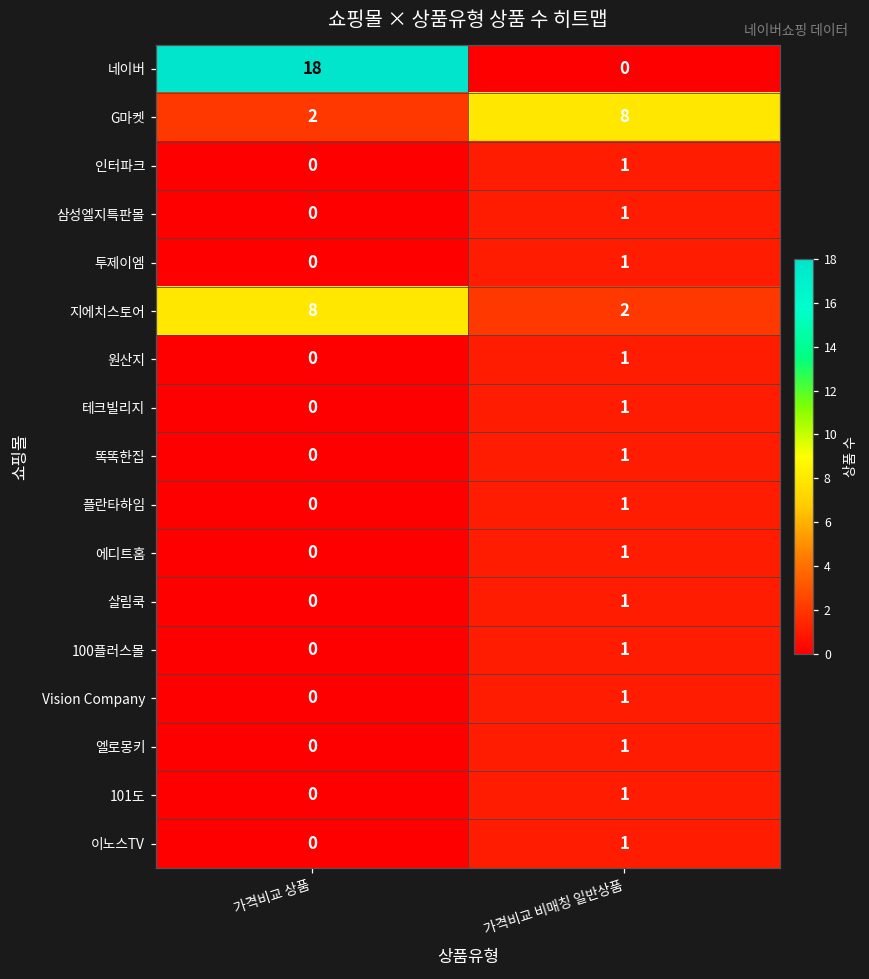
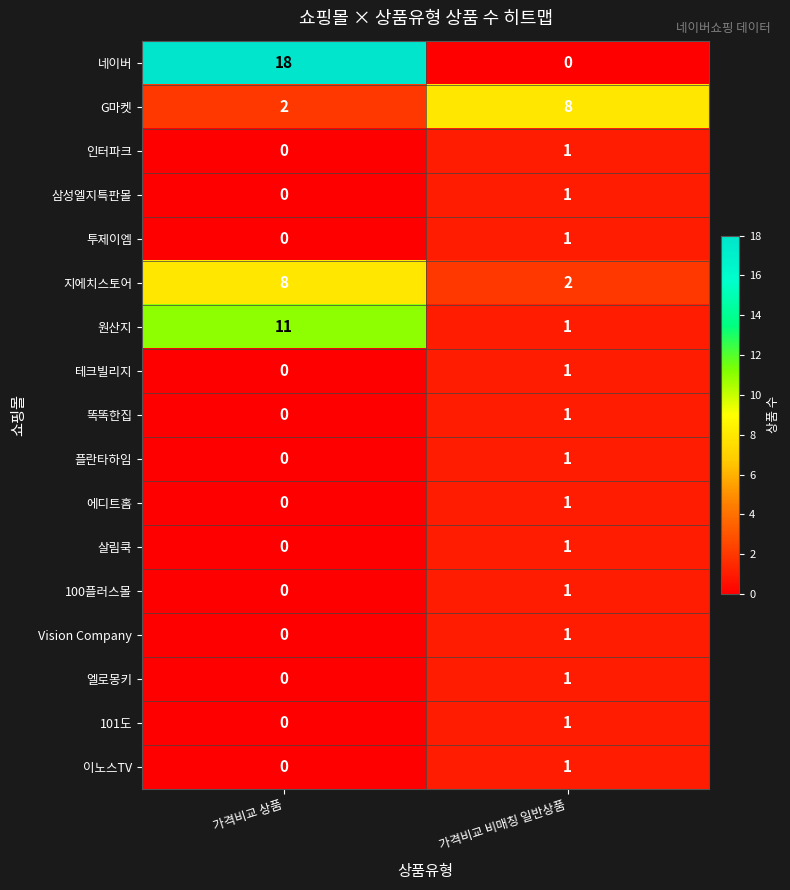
  {
    "네이버": {
      "가격비교 상품": 18,
      "가격비교 비매칭 일반상품": 0
    },
    "G마켓": {
      "가격비교 상품": 2,
      "가격비교 비매칭 일반상품": 8
    },
    "인터파크": {
      "가격비교 상품": 0,
      "가격비교 비매칭 일반상품": 1
    },
    "삼성엘지특판몰": {
      "가격비교 상품": 0,
      "가격비교 비매칭 일반상품": 1
    },
    "투제이엠": {
      "가격비교 상품": 0,
      "가격비교 비매칭 일반상품": 1
    },
    "지에치스토어": {
      "가격비교 상품": 8,
      "가격비교 비매칭 일반상품": 2
    },
    "원산지": {
-     "가격비교 상품": 0,
+     "가격비교 상품": 11,
      "가격비교 비매칭 일반상품": 1
    },
    "테크빌리지": {
      "가격비교 상품": 0,
      "가격비교 비매칭 일반상품": 1
    },
    "똑똑한집": {
      "가격비교 상품": 0,
      "가격비교 비매칭 일반상품": 1
    },
    "플란타하임": {
      "가격비교 상품": 0,
      "가격비교 비매칭 일반상품": 1
    },
    "에디트홈": {
      "가격비교 상품": 0,
      "가격비교 비매칭 일반상품": 1
    },
    "살림쿡": {
      "가격비교 상품": 0,
      "가격비교 비매칭 일반상품": 1
    },
    "100플러스몰": {
      "가격비교 상품": 0,
      "가격비교 비매칭 일반상품": 1
    },
    "Vision Company": {
      "가격비교 상품": 0,
      "가격비교 비매칭 일반상품": 1
    },
    "엘로몽키": {
      "가격비교 상품": 0,
      "가격비교 비매칭 일반상품": 1
    },
    "101도": {
      "가격비교 상품": 0,
      "가격비교 비매칭 일반상품": 1
    },
    "이노스TV": {
      "가격비교 상품": 0,
      "가격비교 비매칭 일반상품": 1
    }
  }
